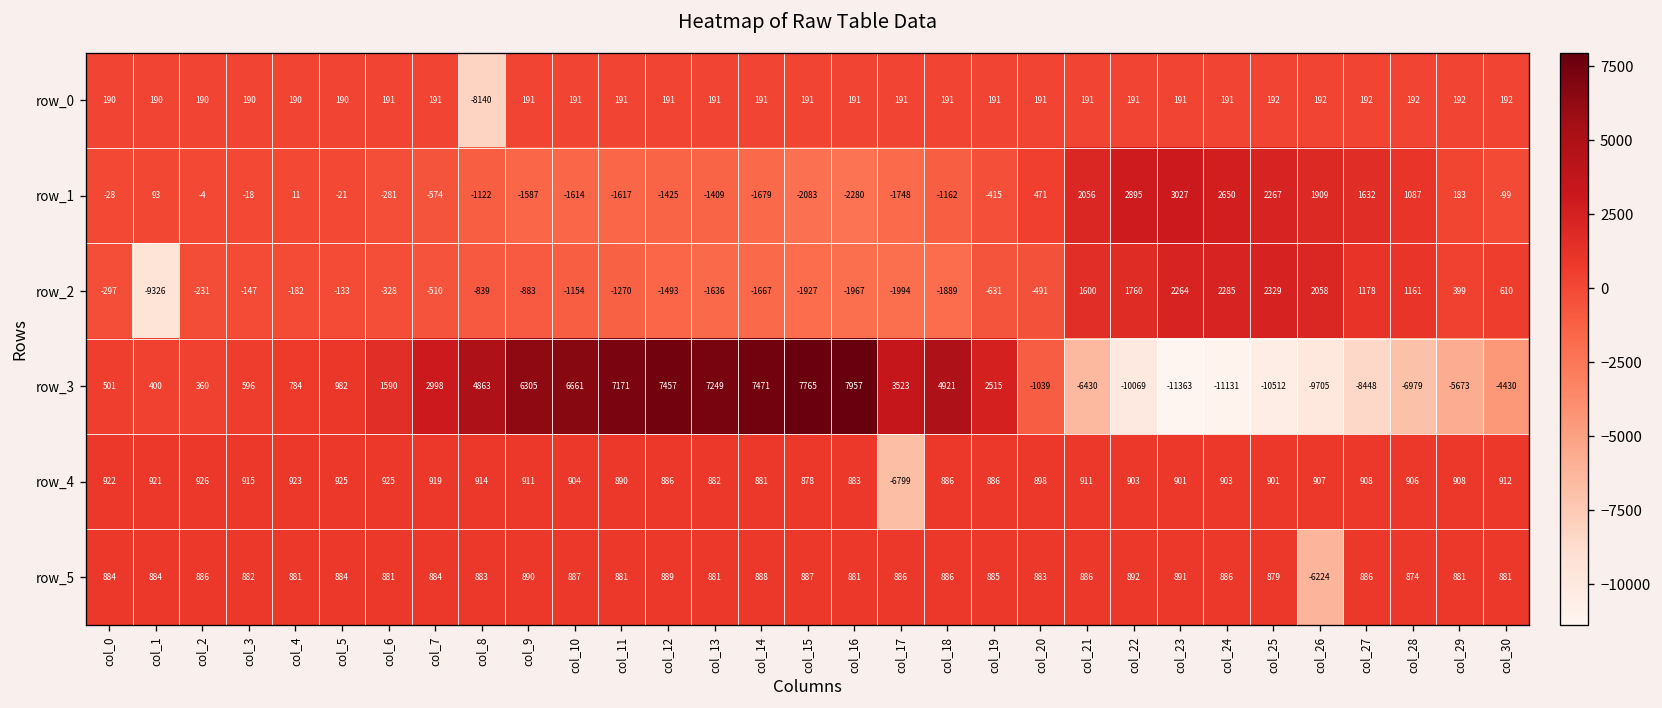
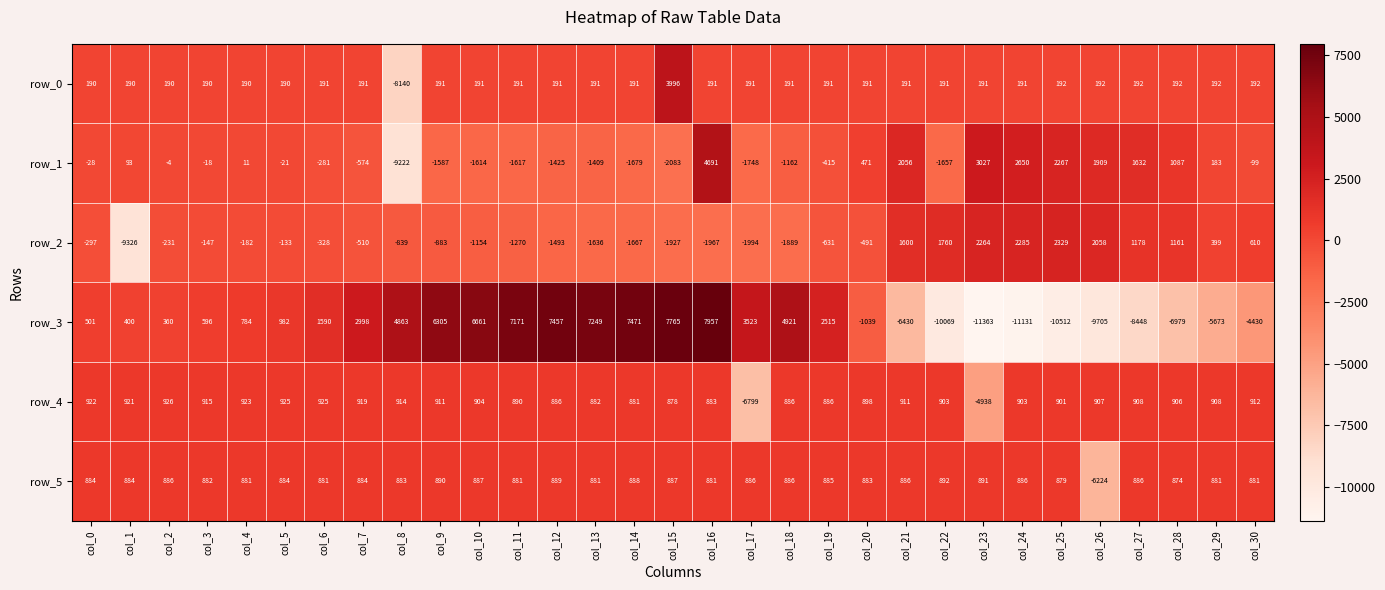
  {
    "row_0": {
      "col_0": 190,
      "col_1": 190,
      "col_2": 190,
      "col_3": 190,
      "col_4": 190,
      "col_5": 190,
      "col_6": 191,
      "col_7": 191,
      "col_8": -8140,
      "col_9": 191,
      "col_10": 191,
      "col_11": 191,
      "col_12": 191,
      "col_13": 191,
      "col_14": 191,
-     "col_15": 191,
+     "col_15": 3996,
      "col_16": 191,
      "col_17": 191,
      "col_18": 191,
      "col_19": 191,
      "col_20": 191,
      "col_21": 191,
      "col_22": 191,
      "col_23": 191,
      "col_24": 191,
      "col_25": 192,
      "col_26": 192,
      "col_27": 192,
      "col_28": 192,
      "col_29": 192,
      "col_30": 192
    },
    "row_1": {
      "col_0": -28,
      "col_1": 93,
      "col_2": -4,
      "col_3": -18,
      "col_4": 11,
      "col_5": -21,
      "col_6": -281,
      "col_7": -574,
-     "col_8": -1122,
+     "col_8": -9222,
      "col_9": -1587,
      "col_10": -1614,
      "col_11": -1617,
      "col_12": -1425,
      "col_13": -1409,
      "col_14": -1679,
      "col_15": -2083,
-     "col_16": -2280,
+     "col_16": 4691,
      "col_17": -1748,
      "col_18": -1162,
      "col_19": -415,
      "col_20": 471,
      "col_21": 2056,
-     "col_22": 2895,
+     "col_22": -1657,
      "col_23": 3027,
      "col_24": 2650,
      "col_25": 2267,
      "col_26": 1909,
      "col_27": 1632,
      "col_28": 1087,
      "col_29": 183,
      "col_30": -99
    },
    "row_2": {
      "col_0": -297,
      "col_1": -9326,
      "col_2": -231,
      "col_3": -147,
      "col_4": -182,
      "col_5": -133,
      "col_6": -328,
      "col_7": -510,
      "col_8": -839,
      "col_9": -883,
      "col_10": -1154,
      "col_11": -1270,
      "col_12": -1493,
      "col_13": -1636,
      "col_14": -1667,
      "col_15": -1927,
      "col_16": -1967,
      "col_17": -1994,
      "col_18": -1889,
      "col_19": -631,
      "col_20": -491,
      "col_21": 1600,
      "col_22": 1760,
      "col_23": 2264,
      "col_24": 2285,
      "col_25": 2329,
      "col_26": 2058,
      "col_27": 1178,
      "col_28": 1161,
      "col_29": 399,
      "col_30": 610
    },
    "row_3": {
      "col_0": 501,
      "col_1": 400,
      "col_2": 360,
      "col_3": 596,
      "col_4": 784,
      "col_5": 982,
      "col_6": 1590,
      "col_7": 2998,
      "col_8": 4863,
      "col_9": 6305,
      "col_10": 6661,
      "col_11": 7171,
      "col_12": 7457,
      "col_13": 7249,
      "col_14": 7471,
      "col_15": 7765,
      "col_16": 7957,
      "col_17": 3523,
      "col_18": 4921,
      "col_19": 2515,
      "col_20": -1039,
      "col_21": -6430,
      "col_22": -10069,
      "col_23": -11363,
      "col_24": -11131,
      "col_25": -10512,
      "col_26": -9705,
      "col_27": -8448,
      "col_28": -6979,
      "col_29": -5673,
      "col_30": -4430
    },
    "row_4": {
      "col_0": 922,
      "col_1": 921,
      "col_2": 926,
      "col_3": 915,
      "col_4": 923,
      "col_5": 925,
      "col_6": 925,
      "col_7": 919,
      "col_8": 914,
      "col_9": 911,
      "col_10": 904,
      "col_11": 890,
      "col_12": 886,
      "col_13": 882,
      "col_14": 881,
      "col_15": 878,
      "col_16": 883,
      "col_17": -6799,
      "col_18": 886,
      "col_19": 886,
      "col_20": 898,
      "col_21": 911,
      "col_22": 903,
-     "col_23": 901,
+     "col_23": -4938,
      "col_24": 903,
      "col_25": 901,
      "col_26": 907,
      "col_27": 908,
      "col_28": 906,
      "col_29": 908,
      "col_30": 912
    },
    "row_5": {
      "col_0": 884,
      "col_1": 884,
      "col_2": 886,
      "col_3": 882,
      "col_4": 881,
      "col_5": 884,
      "col_6": 881,
      "col_7": 884,
      "col_8": 883,
      "col_9": 890,
      "col_10": 887,
      "col_11": 881,
      "col_12": 889,
      "col_13": 881,
      "col_14": 888,
      "col_15": 887,
      "col_16": 881,
      "col_17": 886,
      "col_18": 886,
      "col_19": 885,
      "col_20": 883,
      "col_21": 886,
      "col_22": 892,
      "col_23": 891,
      "col_24": 886,
      "col_25": 879,
      "col_26": -6224,
      "col_27": 886,
      "col_28": 874,
      "col_29": 881,
      "col_30": 881
    }
  }
